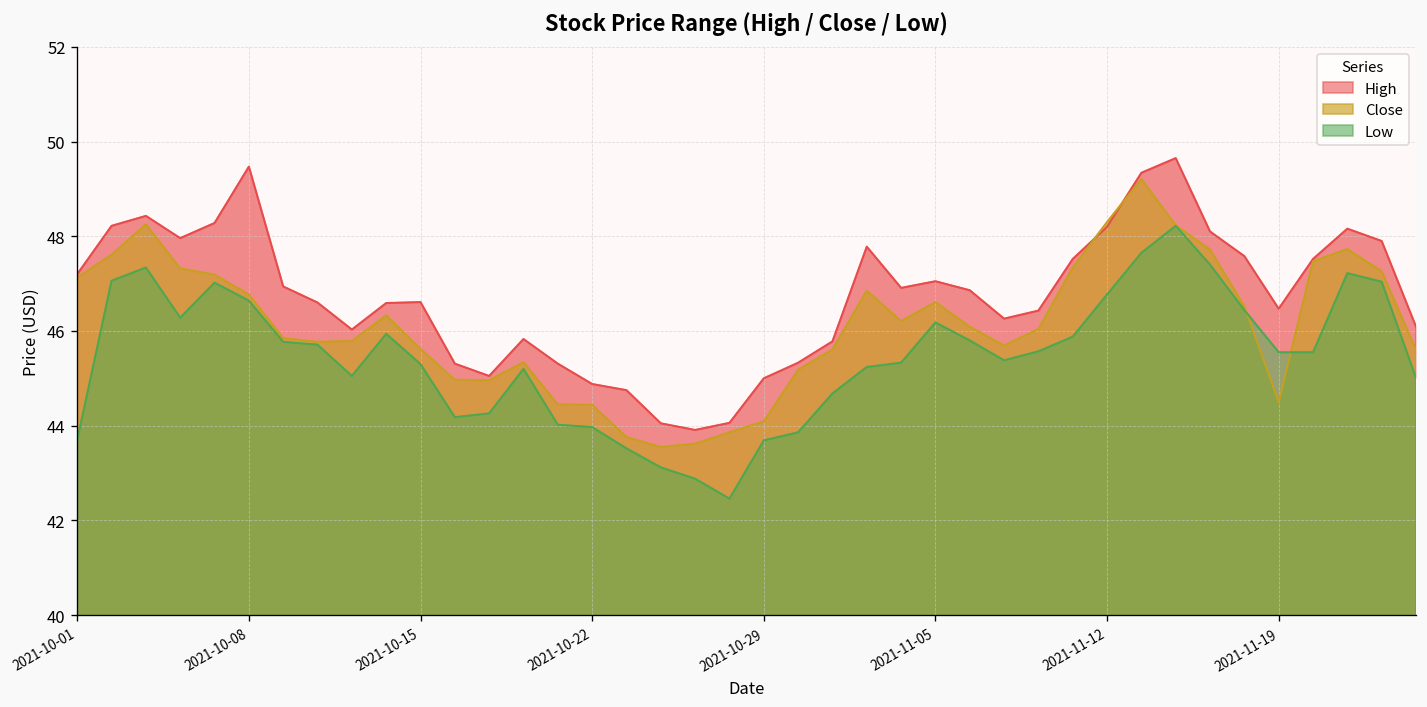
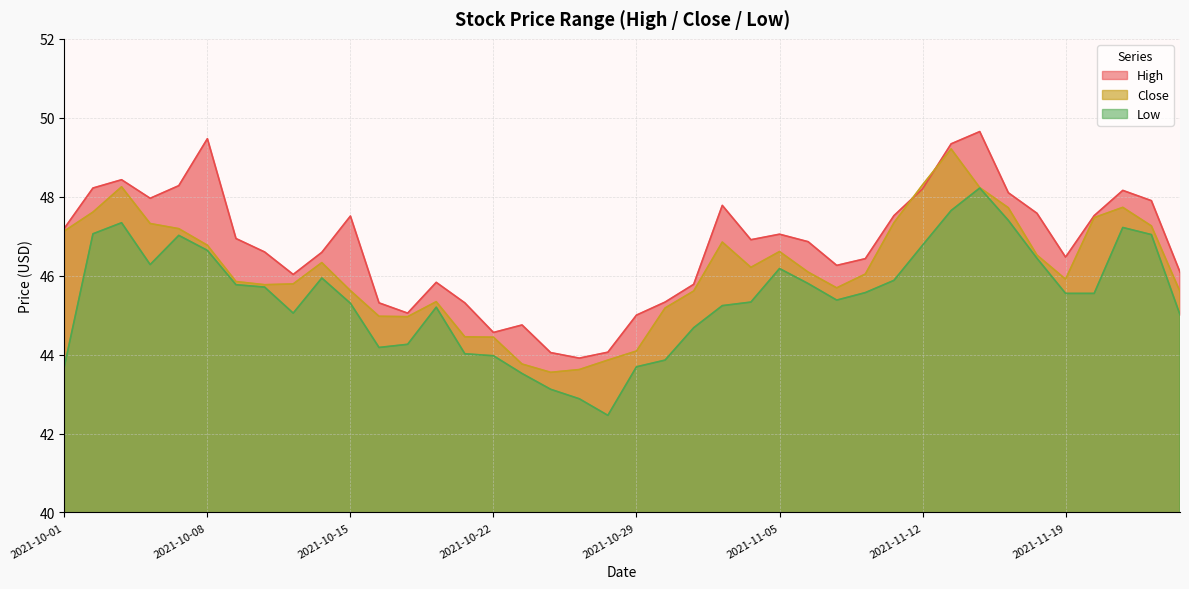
  {
    "High": {
      "2021-10-01": 47.2,
      "2021-10-08": 49.5,
-     "2021-10-15": 46.6,
-     "2021-10-22": 44.9,
+     "2021-10-15": 47.5,
+     "2021-10-22": 44.6,
      "2021-10-29": 45.0,
      "2021-11-05": 47.1,
      "2021-11-12": 48.2,
      "2021-11-19": 46.5
    },
    "Close": {
      "2021-10-01": 47.1,
      "2021-10-08": 46.8,
      "2021-10-15": 45.6,
      "2021-10-22": 44.4,
      "2021-10-29": 44.1,
      "2021-11-05": 46.6,
      "2021-11-12": 48.3,
-     "2021-11-19": 44.5
+     "2021-11-19": 45.9
    },
    "Low": {
      "2021-10-01": 43.7,
      "2021-10-08": 46.6,
      "2021-10-15": 45.3,
      "2021-10-22": 44.0,
      "2021-10-29": 43.7,
      "2021-11-05": 46.2,
      "2021-11-12": 46.8,
      "2021-11-19": 45.6
    }
  }
